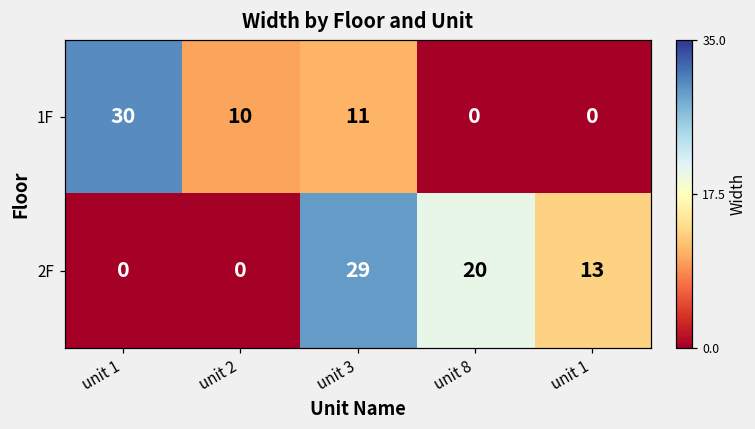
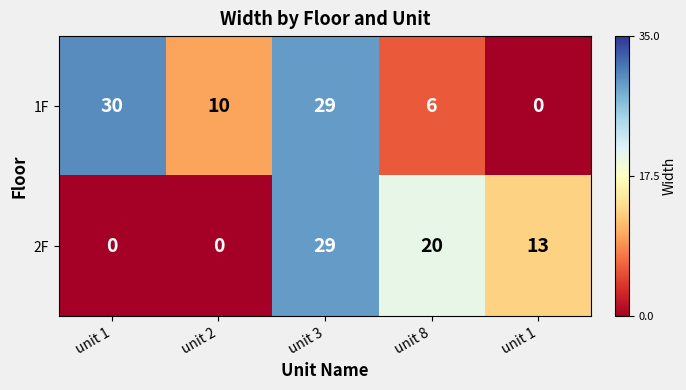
  {
    "1F": {
      "unit 2": 10,
-     "unit 3": 11,
-     "unit 8": 0
+     "unit 3": 29,
+     "unit 8": 6
    },
    "2F": {
      "unit 2": 0,
      "unit 3": 29,
      "unit 8": 20
    }
  }
